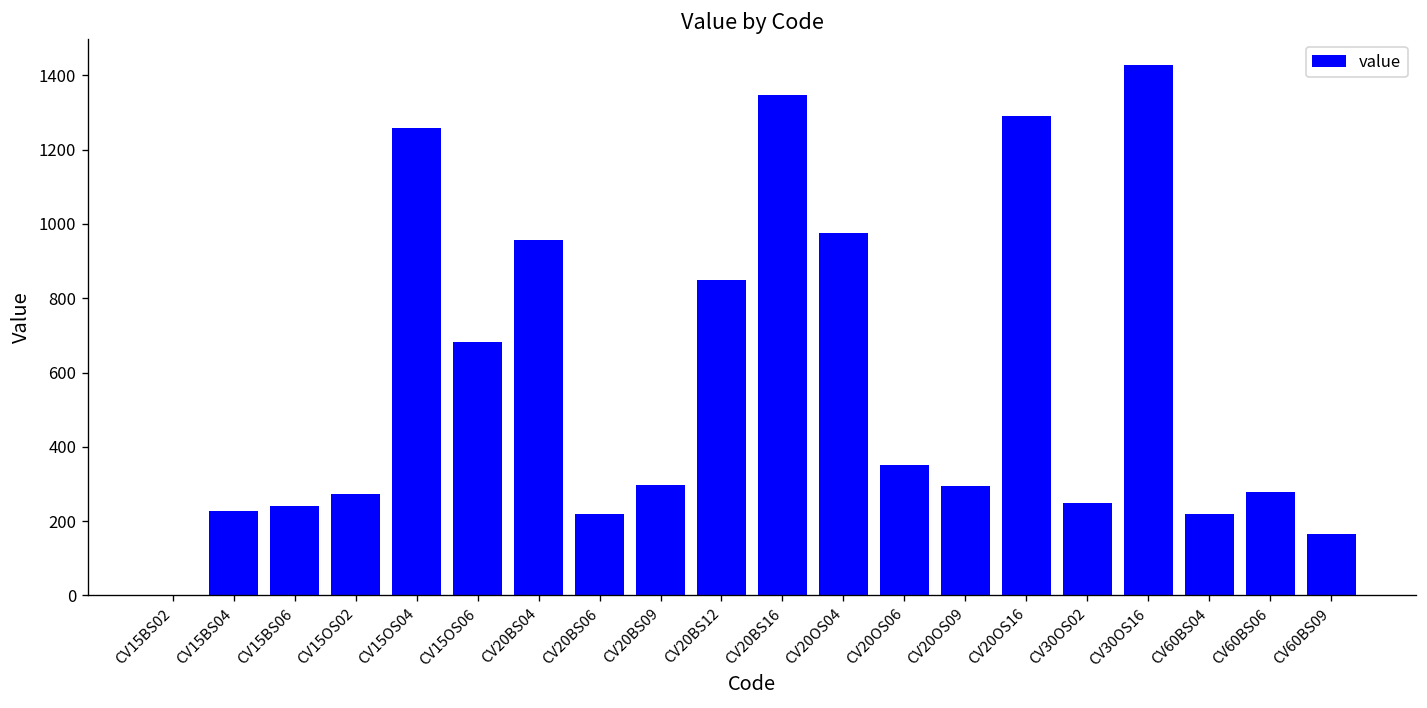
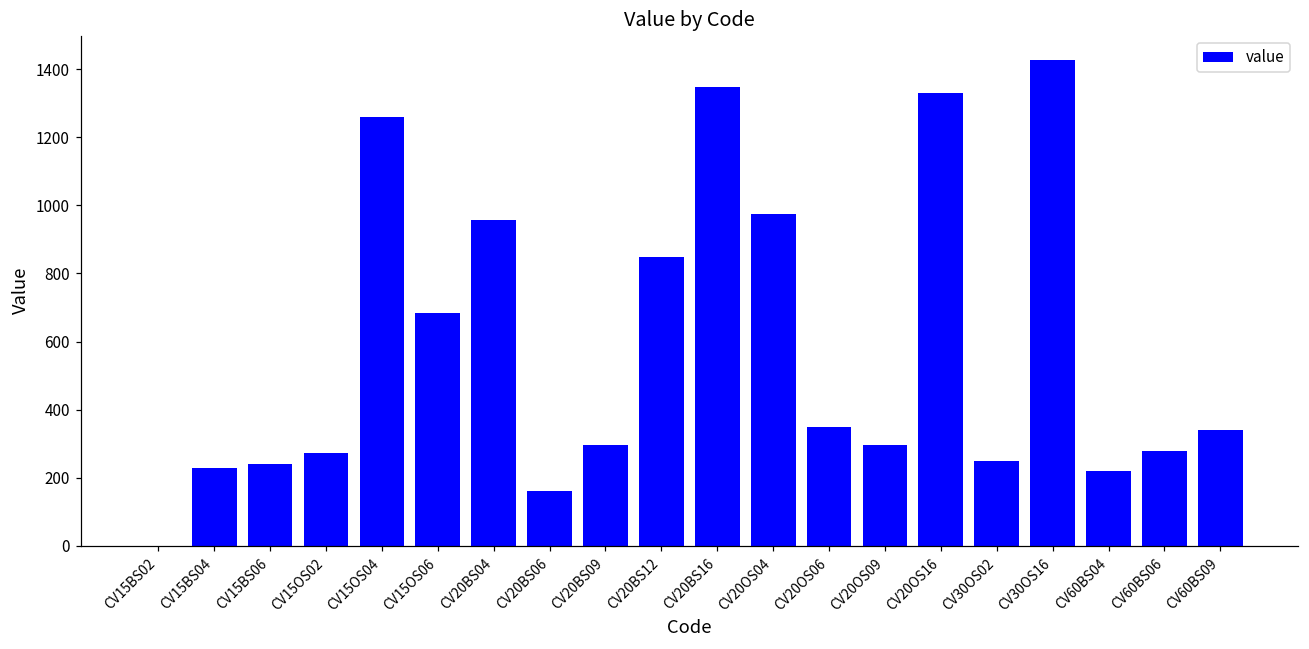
  {
    "CV15BS02": 0,
    "CV15BS04": 230,
    "CV15BS06": 240,
    "CV15OS02": 270,
    "CV15OS04": 1260,
    "CV15OS06": 680,
    "CV20BS04": 960,
-   "CV20BS06": 220,
+   "CV20BS06": 160,
    "CV20BS09": 300,
    "CV20BS12": 850,
    "CV20BS16": 1350,
    "CV20OS04": 980,
    "CV20OS06": 350,
    "CV20OS09": 300,
-   "CV20OS16": 1290,
+   "CV20OS16": 1330,
    "CV30OS02": 250,
    "CV30OS16": 1430,
    "CV60BS04": 220,
    "CV60BS06": 280,
-   "CV60BS09": 170
+   "CV60BS09": 340
  }
